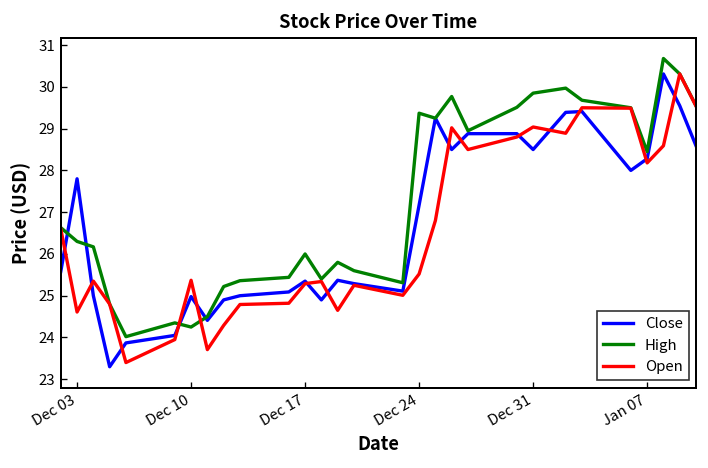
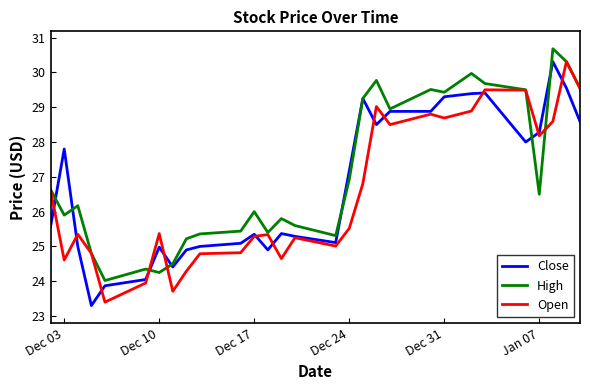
  {
    "Close": {
      "Dec 03": 27.8,
      "Dec 10": 25.0,
      "Dec 24": 27.2,
-     "Dec 31": 28.5,
+     "Dec 31": 29.3,
      "Jan 07": 28.3
    },
    "High": {
-     "Dec 03": 26.3,
+     "Dec 03": 25.9,
      "Dec 10": 24.3,
      "Dec 17": 26.0,
-     "Dec 24": 29.4,
-     "Dec 31": 29.9,
-     "Jan 07": 28.5
+     "Dec 24": 26.9,
+     "Dec 31": 29.4,
+     "Jan 07": 26.5
    },
    "Open": {
      "Dec 03": 24.6,
      "Dec 10": 25.4,
      "Dec 24": 25.5,
-     "Dec 31": 29.0,
+     "Dec 31": 28.7,
      "Jan 07": 28.2
    }
  }
